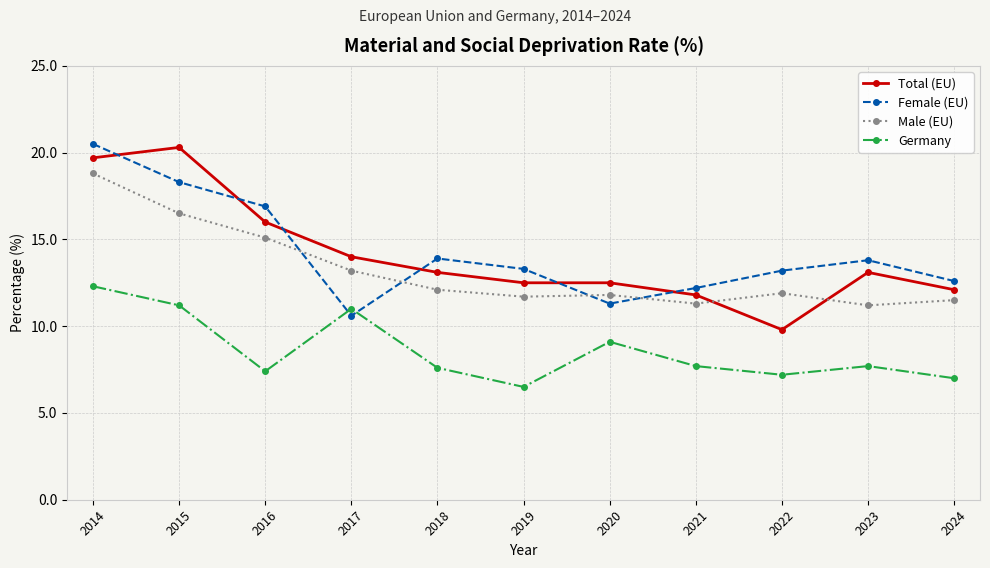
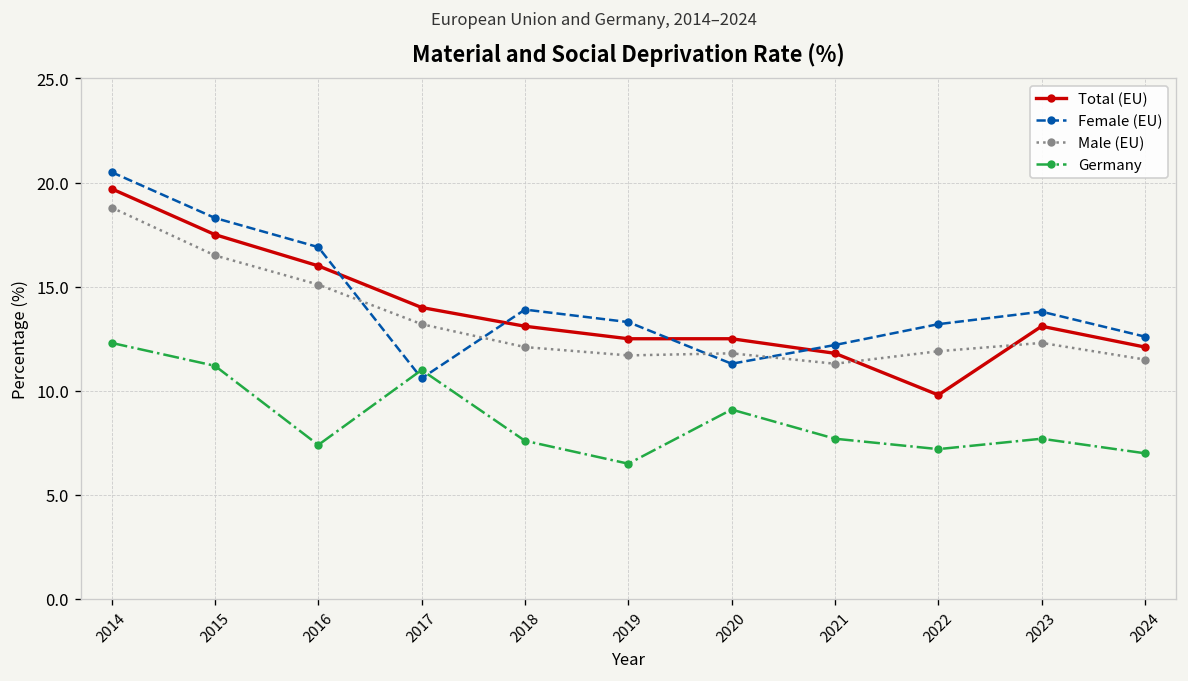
  {
    "Total (EU)": {
      "2014": 19.7,
-     "2015": 20.3,
+     "2015": 17.5,
      "2016": 16.0,
      "2017": 14.0,
      "2018": 13.1,
      "2019": 12.5,
      "2020": 12.5,
      "2021": 11.8,
      "2022": 9.8,
      "2023": 13.1,
      "2024": 12.1
    },
    "Female (EU)": {
      "2014": 20.5,
      "2015": 18.3,
      "2016": 16.9,
      "2017": 10.6,
      "2018": 13.9,
      "2019": 13.3,
      "2020": 11.3,
      "2021": 12.2,
      "2022": 13.2,
      "2023": 13.8,
      "2024": 12.6
    },
    "Male (EU)": {
      "2014": 18.8,
      "2015": 16.5,
      "2016": 15.1,
      "2017": 13.2,
      "2018": 12.1,
      "2019": 11.7,
      "2020": 11.8,
      "2021": 11.3,
      "2022": 11.9,
-     "2023": 11.2,
+     "2023": 12.3,
      "2024": 11.5
    },
    "Germany": {
      "2014": 12.3,
      "2015": 11.2,
      "2016": 7.4,
      "2017": 11.0,
      "2018": 7.6,
      "2019": 6.5,
      "2020": 9.1,
      "2021": 7.7,
      "2022": 7.2,
      "2023": 7.7,
      "2024": 7.0
    }
  }
